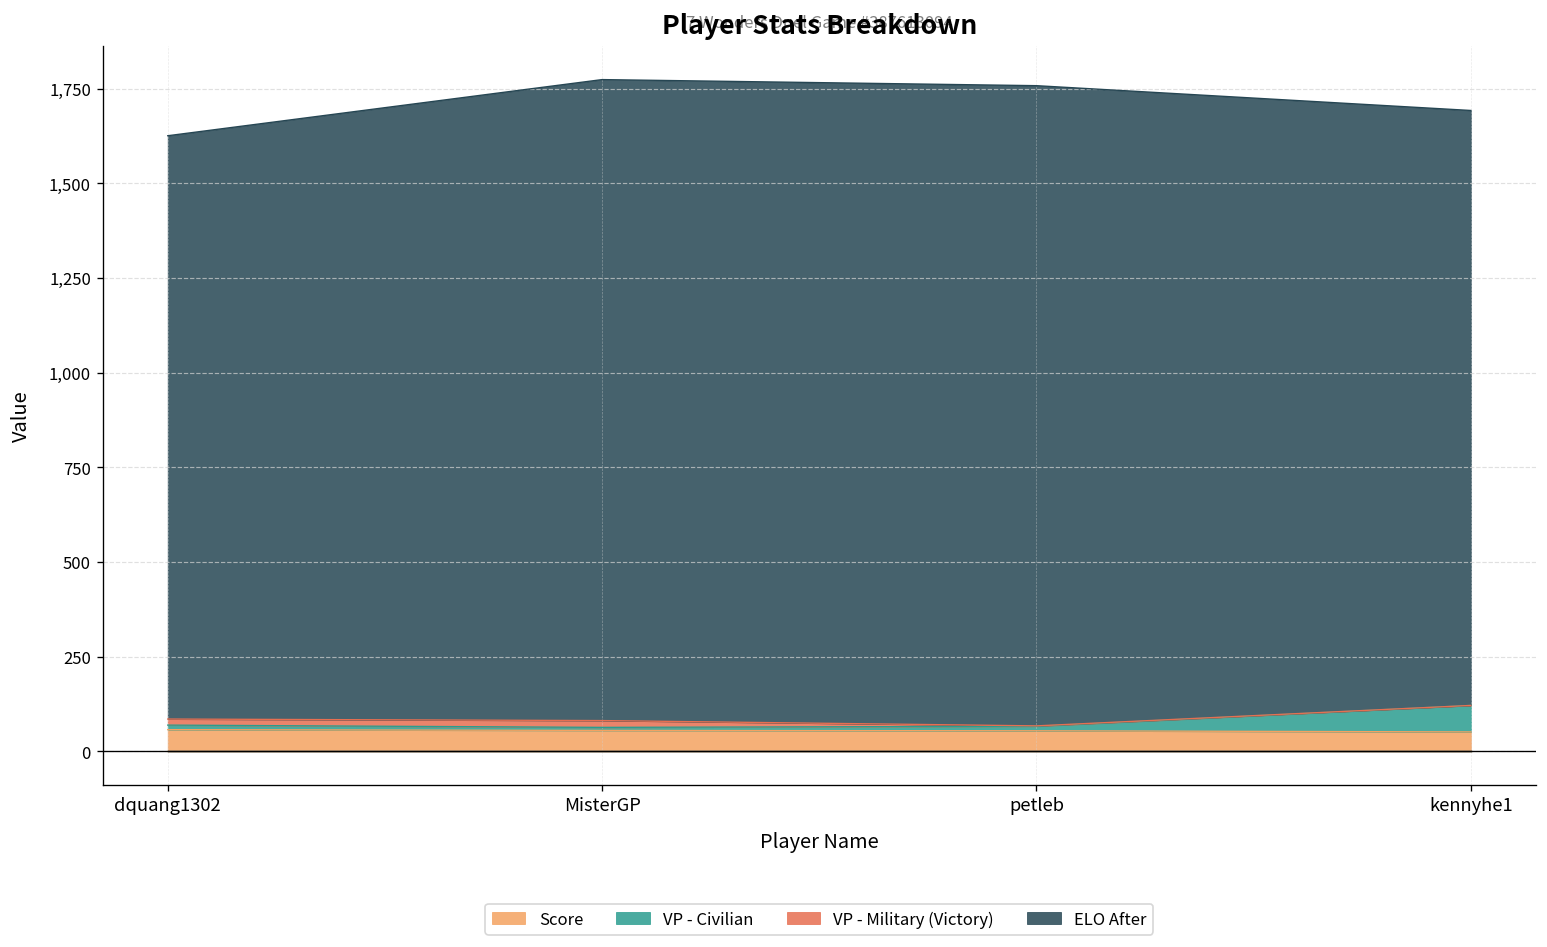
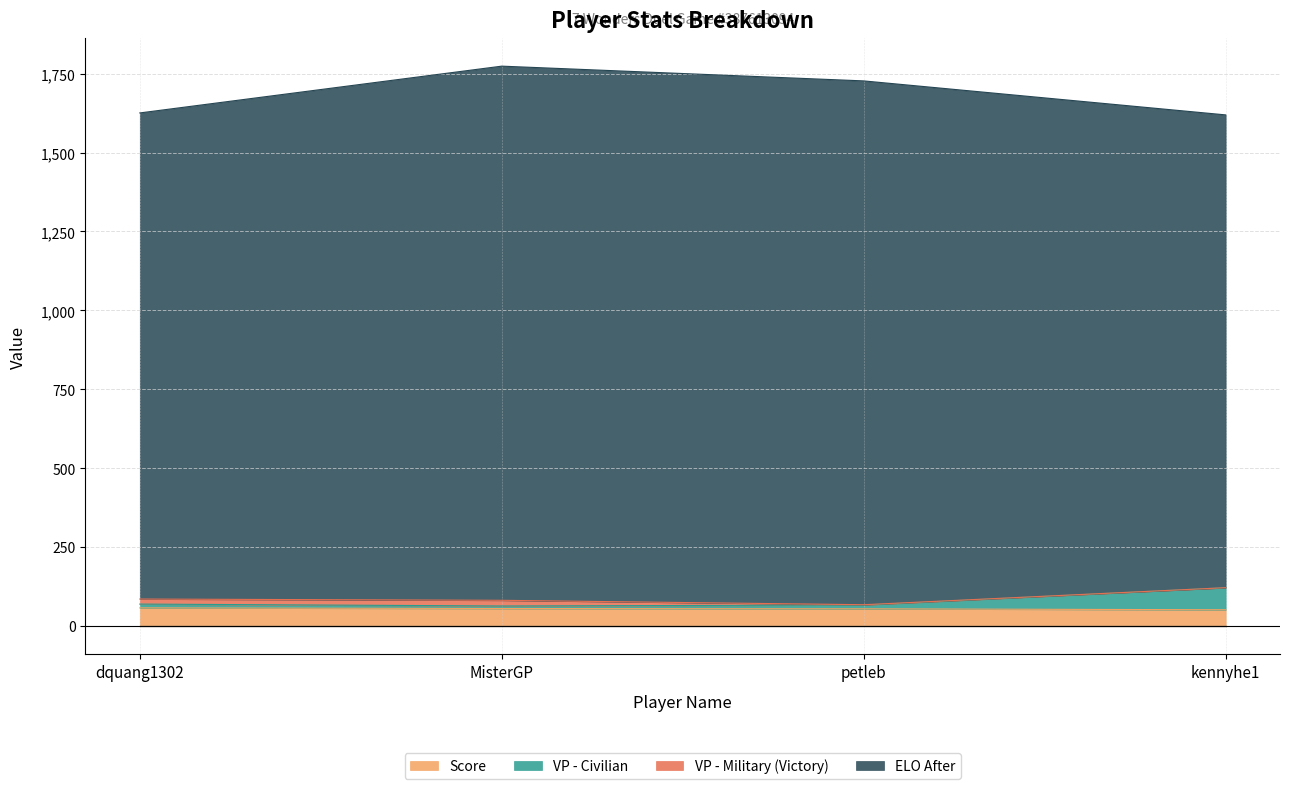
  {
    "VP - Civilian": {
      "dquang1302": "10",
      "MisterGP": "10"
    },
    "ELO After": {
      "dquang1302": "1,540",
      "MisterGP": "1,690",
-     "petleb": "1,690",
-     "kennyhe1": "1,570"
+     "petleb": "1,660",
+     "kennyhe1": "1,500"
    }
  }
